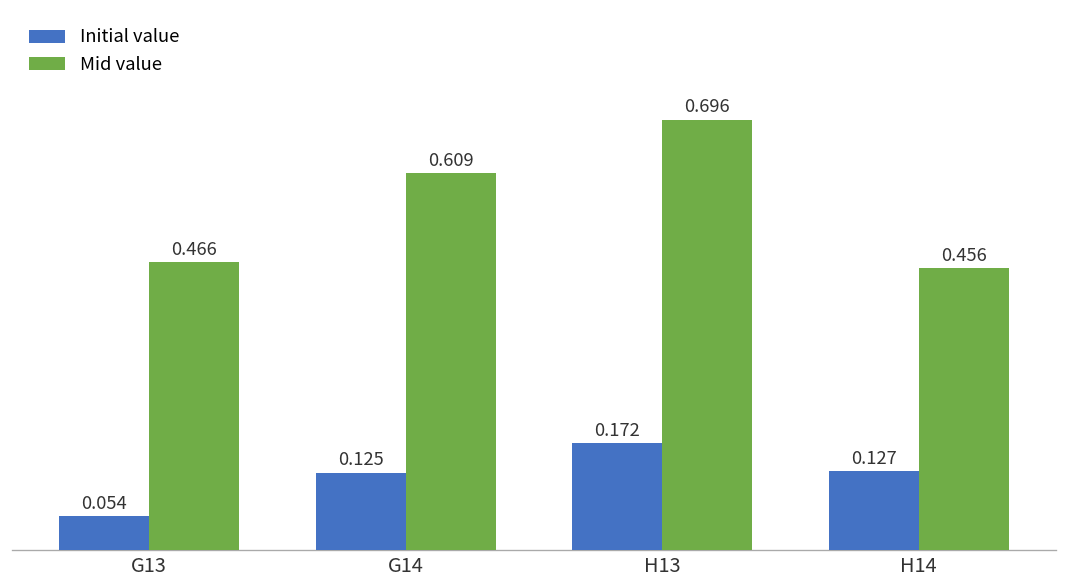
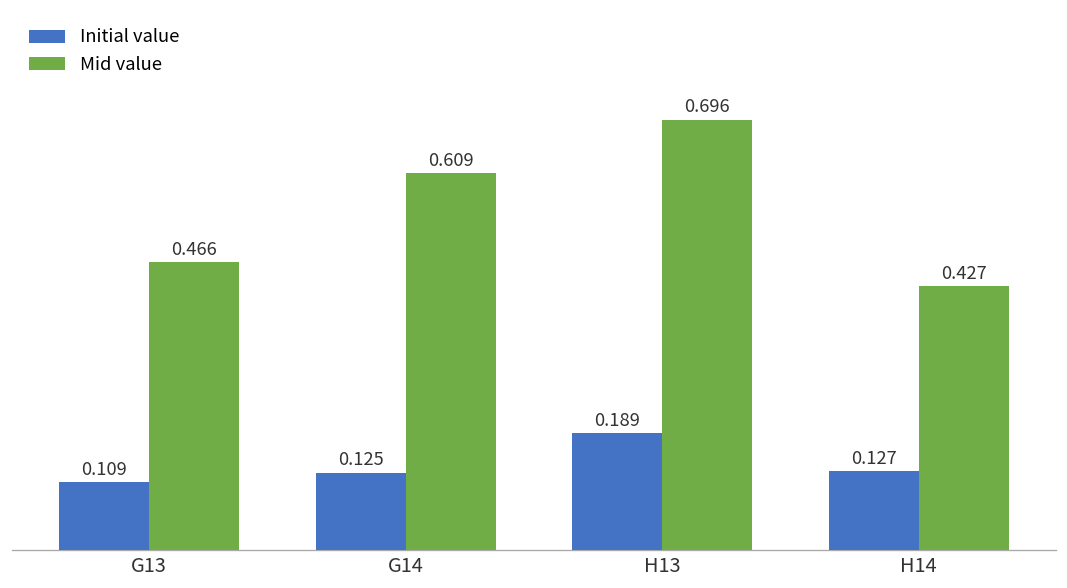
  {
    "Initial value": {
-     "G13": 0.054,
+     "G13": 0.109,
      "G14": 0.125,
-     "H13": 0.172,
+     "H13": 0.189,
      "H14": 0.127
    },
    "Mid value": {
      "G13": 0.466,
      "G14": 0.609,
      "H13": 0.696,
-     "H14": 0.456
+     "H14": 0.427
    }
  }
